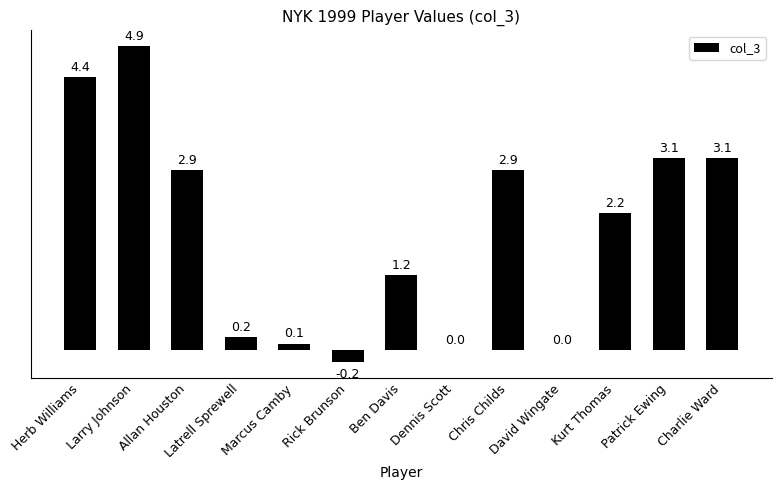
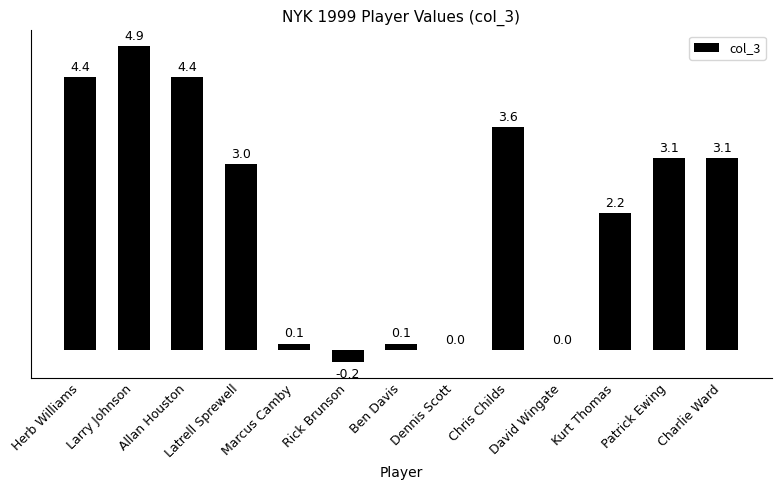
  {
    "Herb Williams": 4.4,
    "Larry Johnson": 4.9,
-   "Allan Houston": 2.9,
-   "Latrell Sprewell": 0.2,
+   "Allan Houston": 4.4,
+   "Latrell Sprewell": 3.0,
    "Marcus Camby": 0.1,
    "Rick Brunson": -0.2,
-   "Ben Davis": 1.2,
+   "Ben Davis": 0.1,
    "Dennis Scott": 0.0,
-   "Chris Childs": 2.9,
+   "Chris Childs": 3.6,
    "David Wingate": 0.0,
    "Kurt Thomas": 2.2,
    "Patrick Ewing": 3.1,
    "Charlie Ward": 3.1
  }
